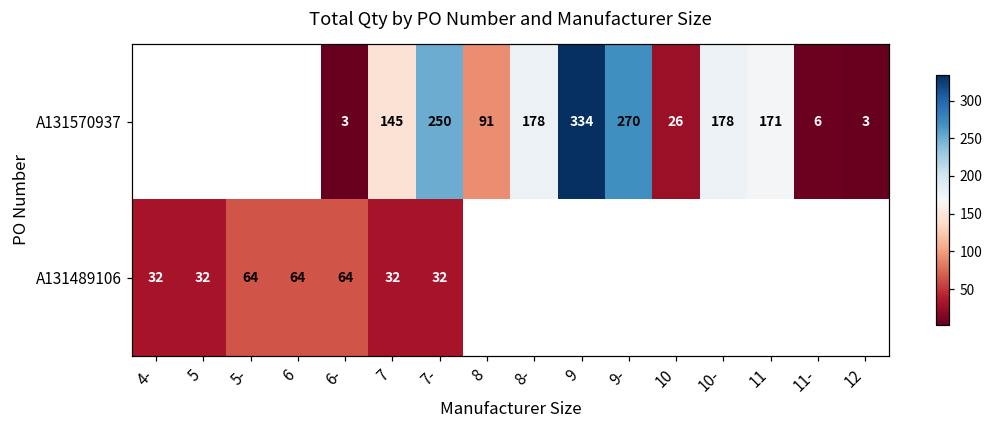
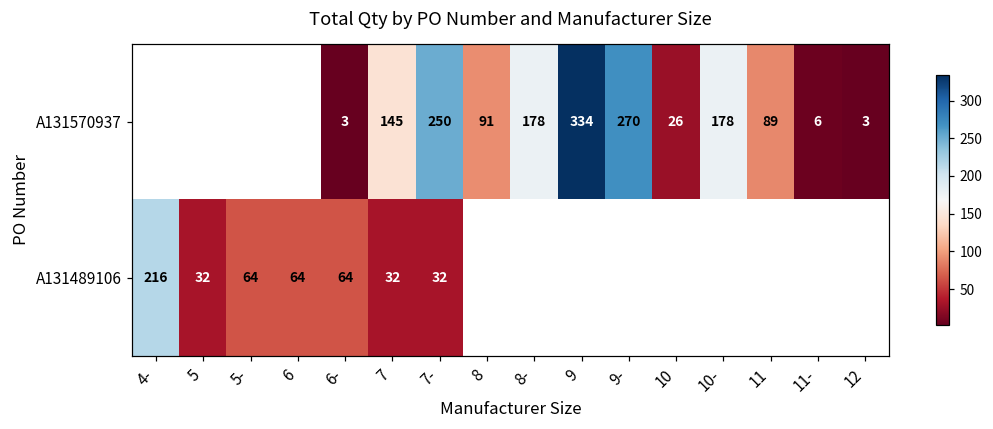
  {
    "A131570937": {
      "6-": 3,
      "7": 145,
      "7-": 250,
      "8": 91,
      "8-": 178,
      "9": 334,
      "9-": 270,
      "10": 26,
      "10-": 178,
-     "11": 171,
+     "11": 89,
      "11-": 6,
      "12": 3
    },
    "A131489106": {
-     "4-": 32,
+     "4-": 216,
      "5": 32,
      "5-": 64,
      "6": 64,
      "6-": 64,
      "7": 32,
      "7-": 32
    }
  }
